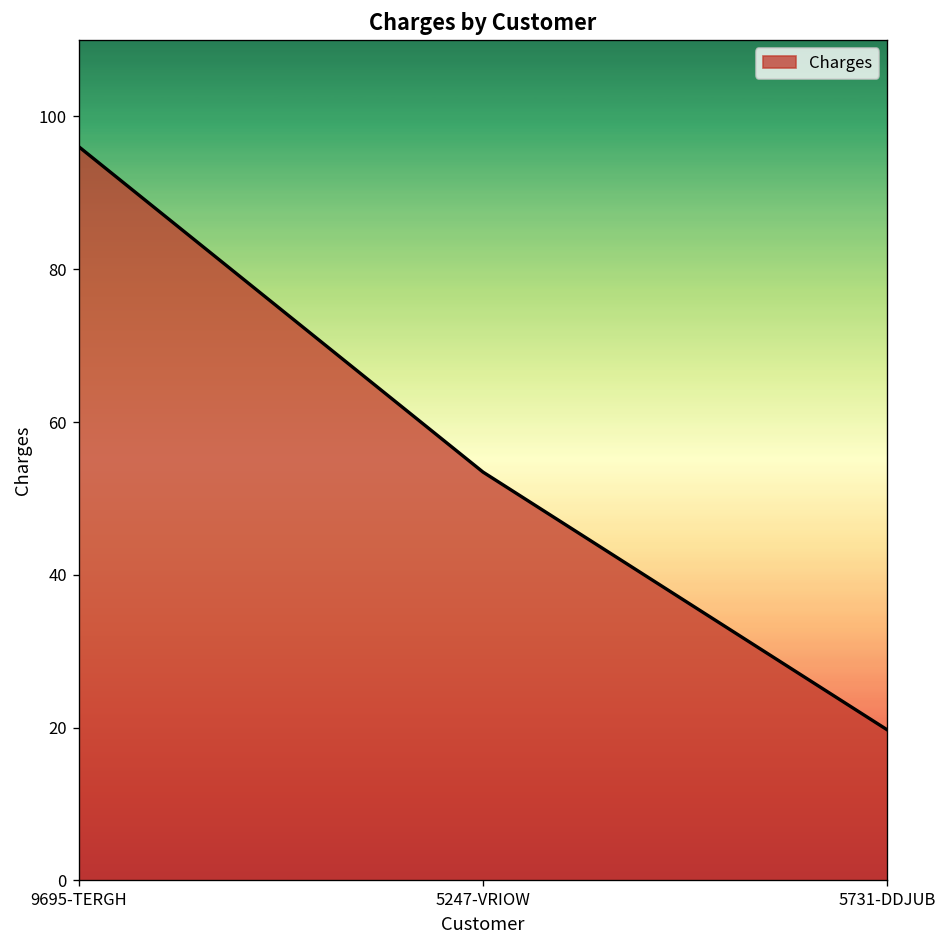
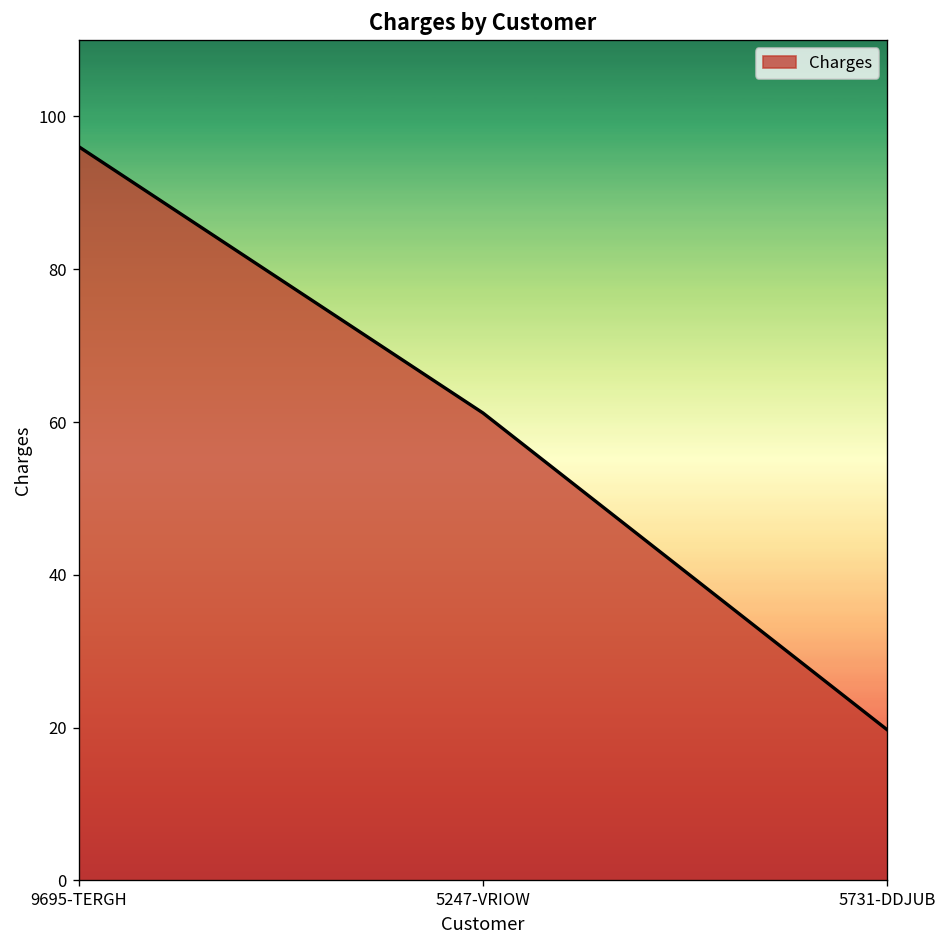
  {
    "9695-TERGH": 96,
-   "5247-VRIOW": 53,
+   "5247-VRIOW": 61,
    "5731-DDJUB": 20
  }
